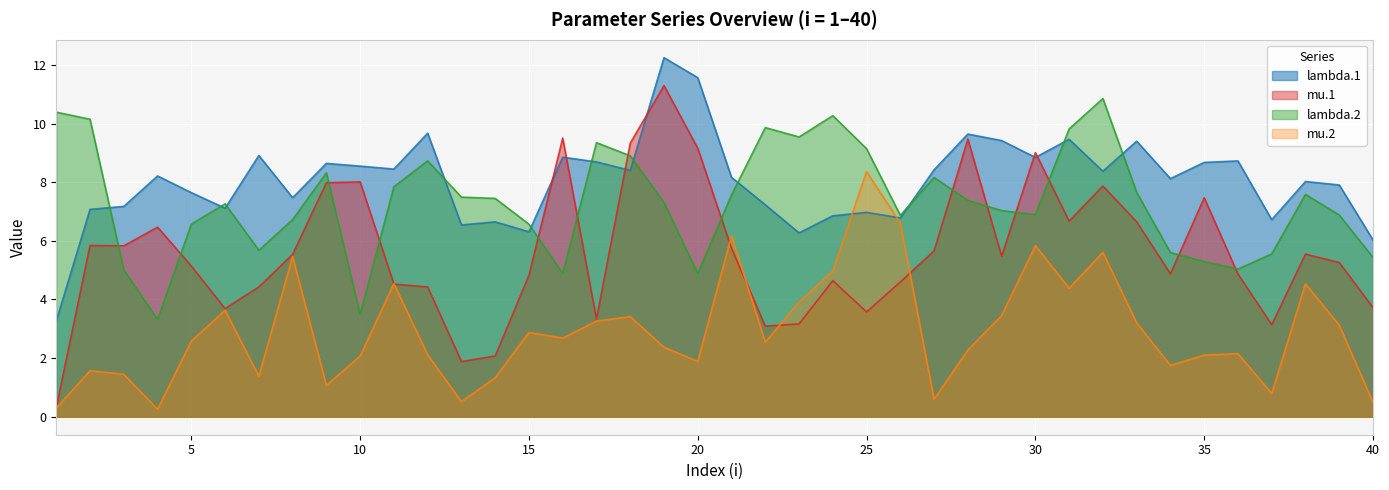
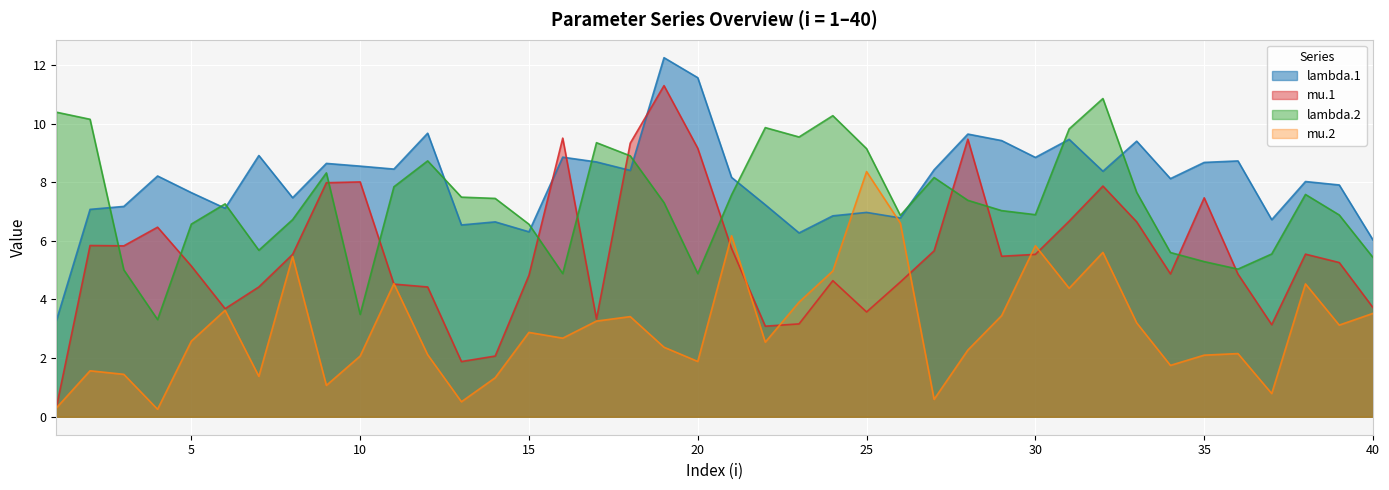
  {
    "lambda.1": {
      "5": 7.6,
      "10": 8.5,
      "15": 6.3,
      "20": 11.6,
      "25": 7.0,
      "30": 8.8,
      "35": 8.7,
      "40": 6.0
    },
    "mu.1": {
      "5": 5.1,
      "10": 8.0,
      "15": 4.8,
      "20": 9.2,
      "25": 3.6,
-     "30": 9.0,
+     "30": 5.5,
      "35": 7.5,
      "40": 3.7
    },
    "lambda.2": {
      "5": 6.6,
      "10": 3.5,
      "15": 6.6,
      "20": 4.9,
      "25": 9.1,
      "30": 6.9,
      "35": 5.3,
      "40": 5.4
    },
    "mu.2": {
      "5": 2.6,
      "10": 2.1,
      "15": 2.9,
      "20": 1.9,
      "25": 8.4,
      "30": 5.8,
      "35": 2.1,
-     "40": 0.5
+     "40": 3.5
    }
  }
